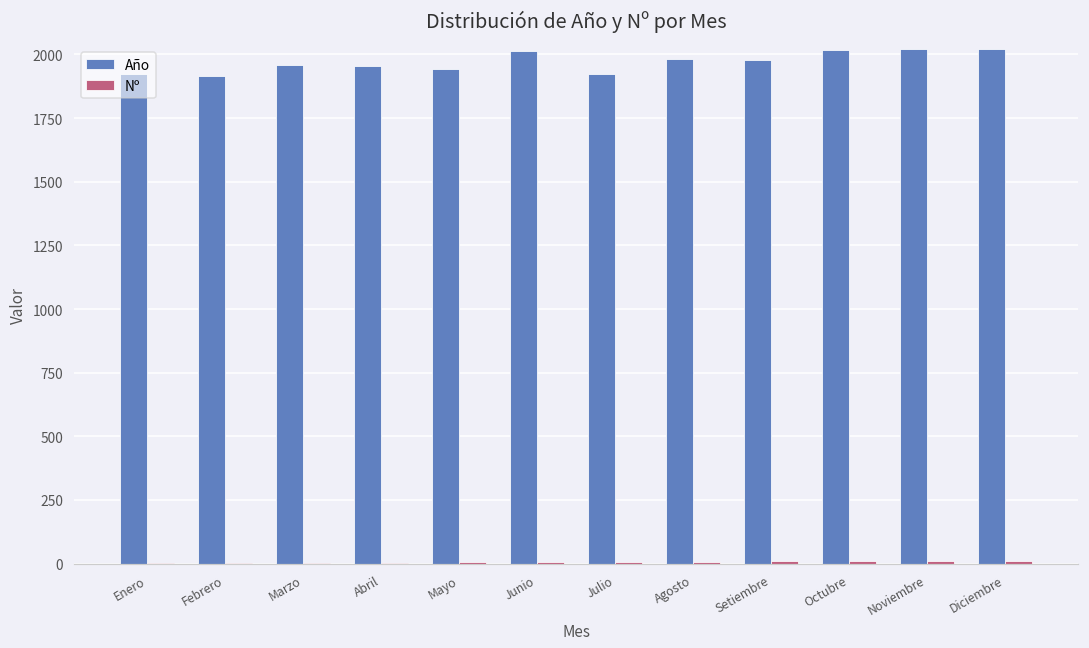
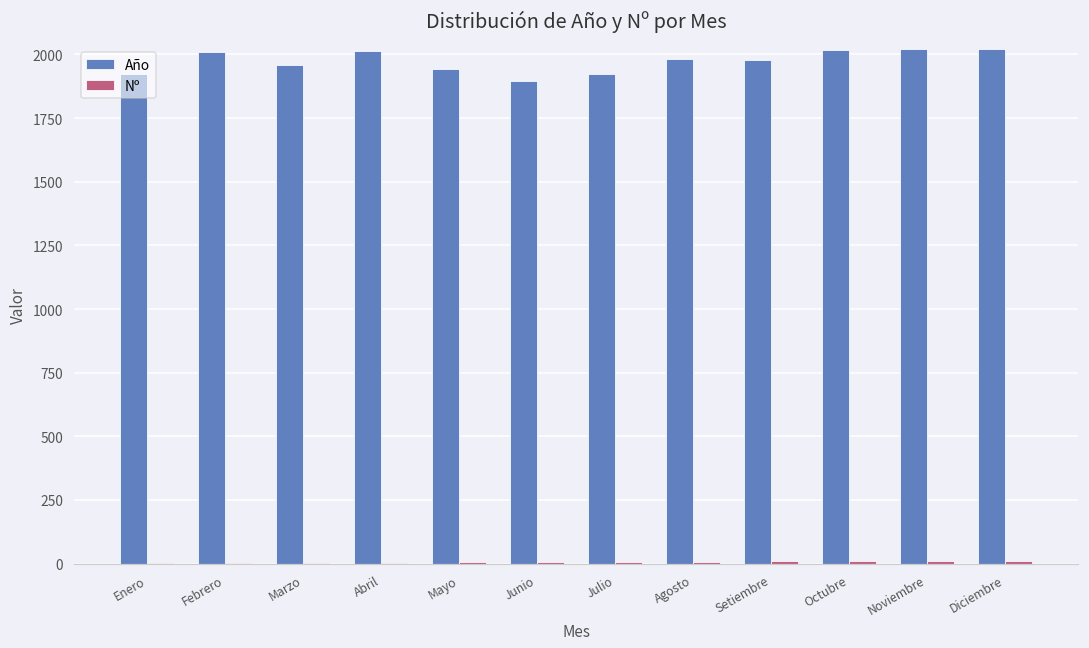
  {
    "Año": {
-     "Febrero": 1920,
+     "Febrero": 2010,
      "Marzo": 1960,
-     "Abril": 1960,
+     "Abril": 2010,
      "Mayo": 1940,
-     "Junio": 2020,
+     "Junio": 1900,
      "Julio": 1930,
      "Agosto": 1980,
      "Setiembre": 1980,
      "Octubre": 2020,
      "Noviembre": 2020,
      "Diciembre": 2020
    },
    "Nº": {
      "Noviembre": 10,
      "Diciembre": 10
    }
  }
